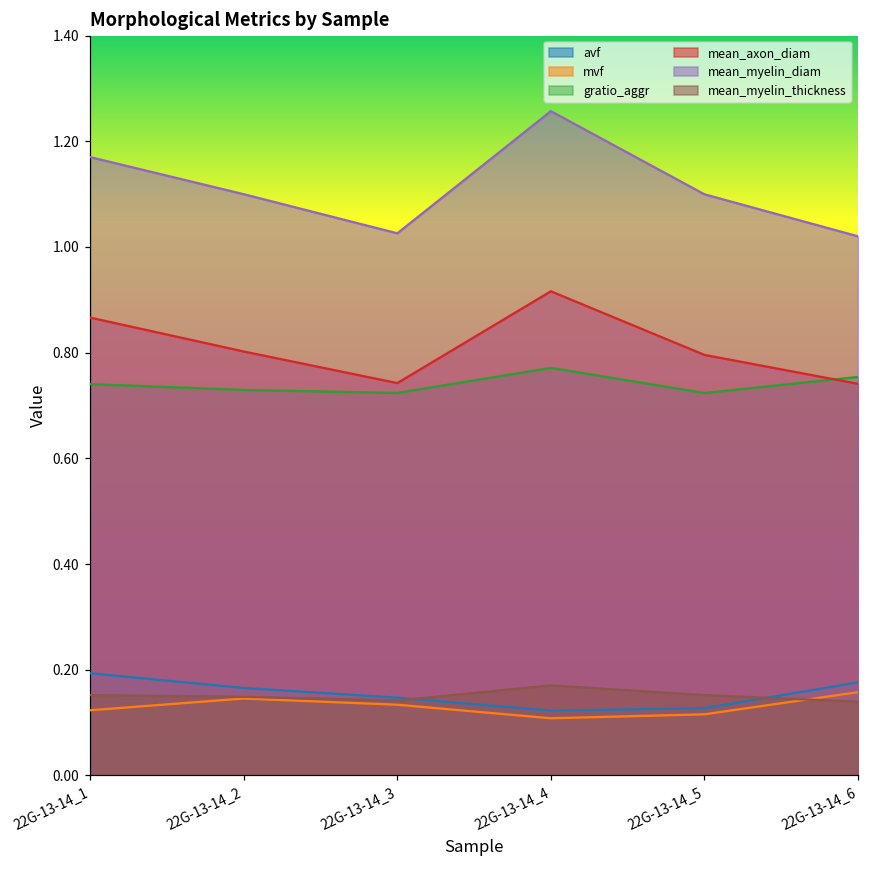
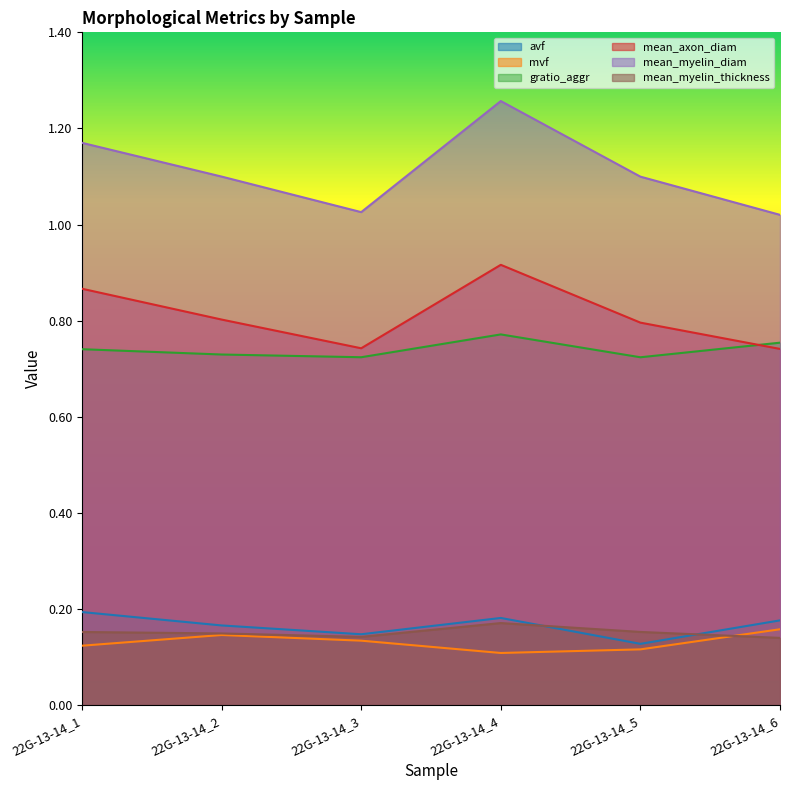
  {
    "avf": {
      "22G-13-14_1": 0.19,
      "22G-13-14_2": 0.17,
      "22G-13-14_3": 0.15,
-     "22G-13-14_4": 0.12,
+     "22G-13-14_4": 0.18,
      "22G-13-14_5": 0.13,
      "22G-13-14_6": 0.18
    },
    "mvf": {
      "22G-13-14_1": 0.12,
      "22G-13-14_3": 0.13,
      "22G-13-14_4": 0.11,
      "22G-13-14_5": 0.12,
      "22G-13-14_6": 0.16
    },
    "gratio_aggr": {
      "22G-13-14_1": 0.74,
      "22G-13-14_2": 0.73,
      "22G-13-14_3": 0.72,
      "22G-13-14_4": 0.77,
      "22G-13-14_5": 0.72,
      "22G-13-14_6": 0.75
    },
    "mean_axon_diam": {
      "22G-13-14_1": 0.87,
      "22G-13-14_2": 0.80,
      "22G-13-14_3": 0.74,
      "22G-13-14_4": 0.92,
      "22G-13-14_5": 0.80,
      "22G-13-14_6": 0.74
    },
    "mean_myelin_diam": {
      "22G-13-14_1": 1.17,
      "22G-13-14_2": 1.10,
      "22G-13-14_3": 1.03,
      "22G-13-14_4": 1.26,
      "22G-13-14_5": 1.10,
      "22G-13-14_6": 1.02
    },
    "mean_myelin_thickness": {
      "22G-13-14_1": 0.15,
      "22G-13-14_3": 0.14,
      "22G-13-14_4": 0.17,
      "22G-13-14_5": 0.15,
      "22G-13-14_6": 0.14
    }
  }
